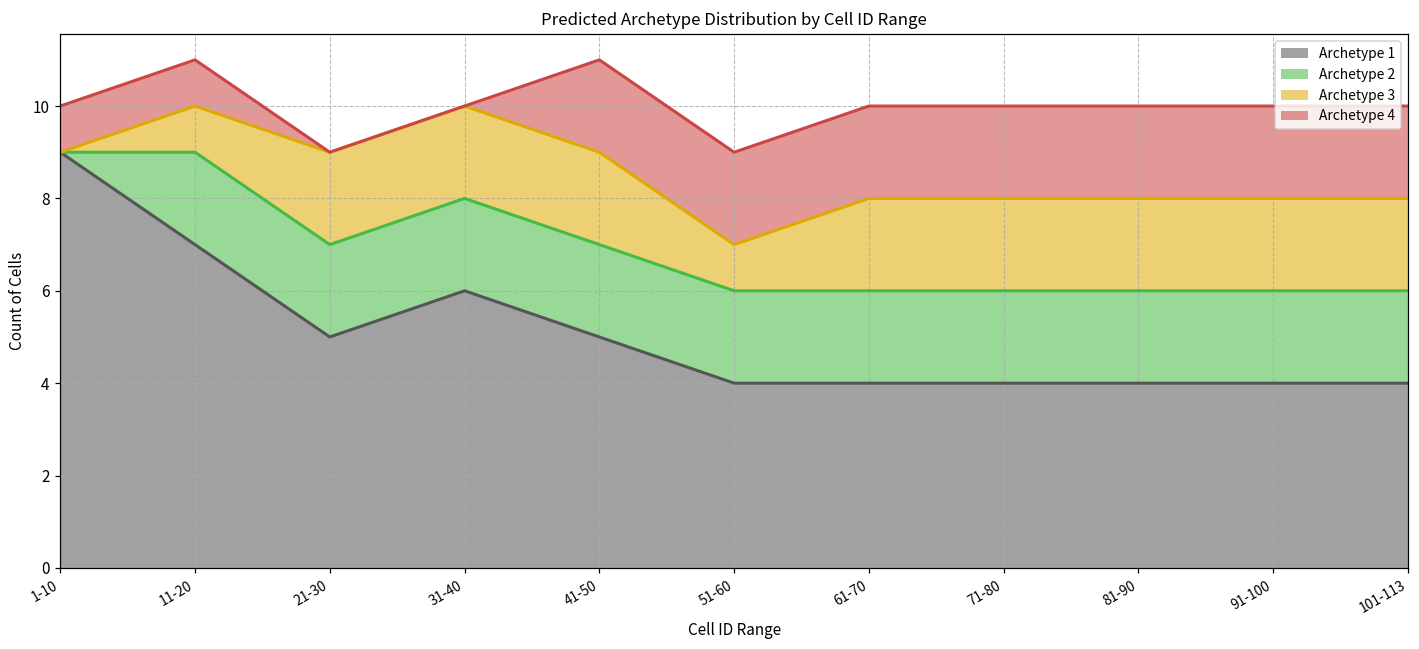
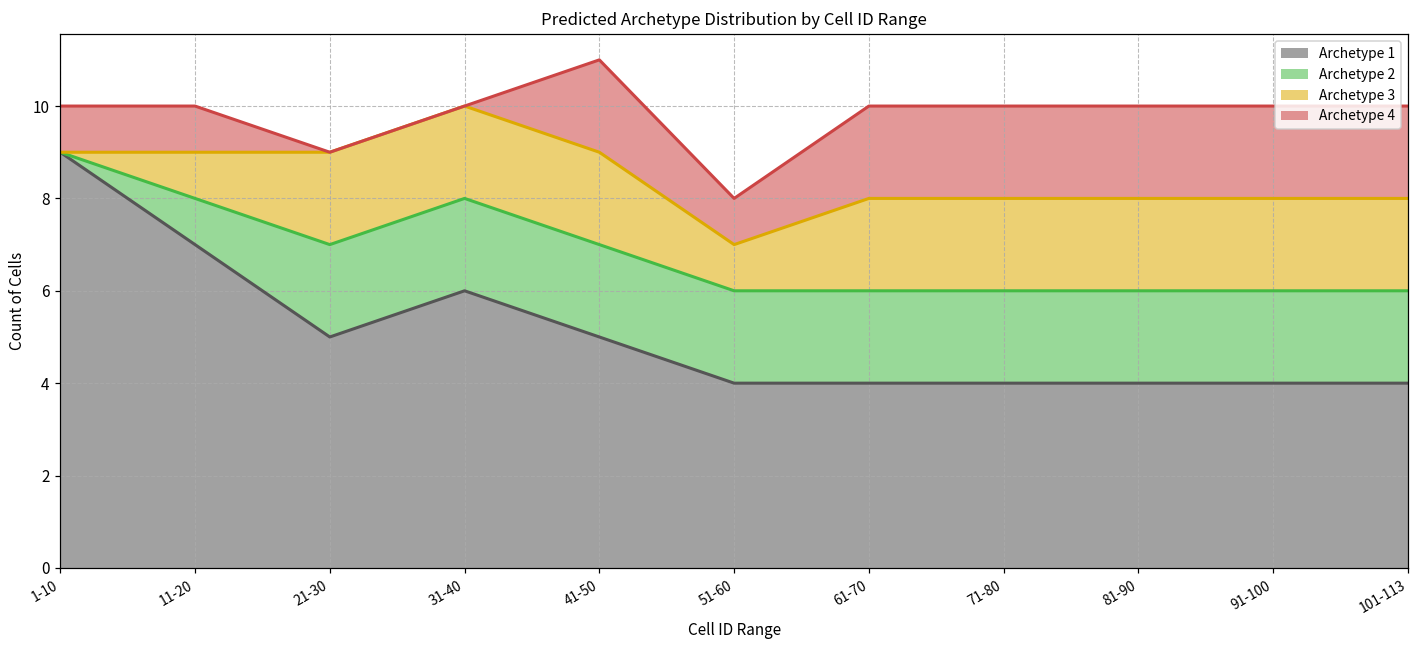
  {
    "Archetype 1": {
      "11-20": 7,
      "21-30": 5,
      "31-40": 6,
      "41-50": 5,
      "51-60": 4,
      "61-70": 4,
      "71-80": 4,
      "81-90": 4,
      "91-100": 4,
      "101-113": 4
    },
    "Archetype 2": {
-     "11-20": 2,
+     "11-20": 1,
      "21-30": 2,
      "31-40": 2,
      "41-50": 2,
      "51-60": 2,
      "61-70": 2,
      "71-80": 2,
      "81-90": 2,
      "91-100": 2,
      "101-113": 2
    },
    "Archetype 3": {
      "11-20": 1,
      "41-50": 2,
      "51-60": 1,
      "61-70": 2,
      "71-80": 2,
      "81-90": 2,
      "91-100": 2,
      "101-113": 2
    },
    "Archetype 4": {
      "1-10": 1,
      "11-20": 1,
      "41-50": 2,
-     "51-60": 2,
+     "51-60": 1,
      "61-70": 2,
      "71-80": 2,
      "81-90": 2,
      "91-100": 2,
      "101-113": 2
    }
  }
